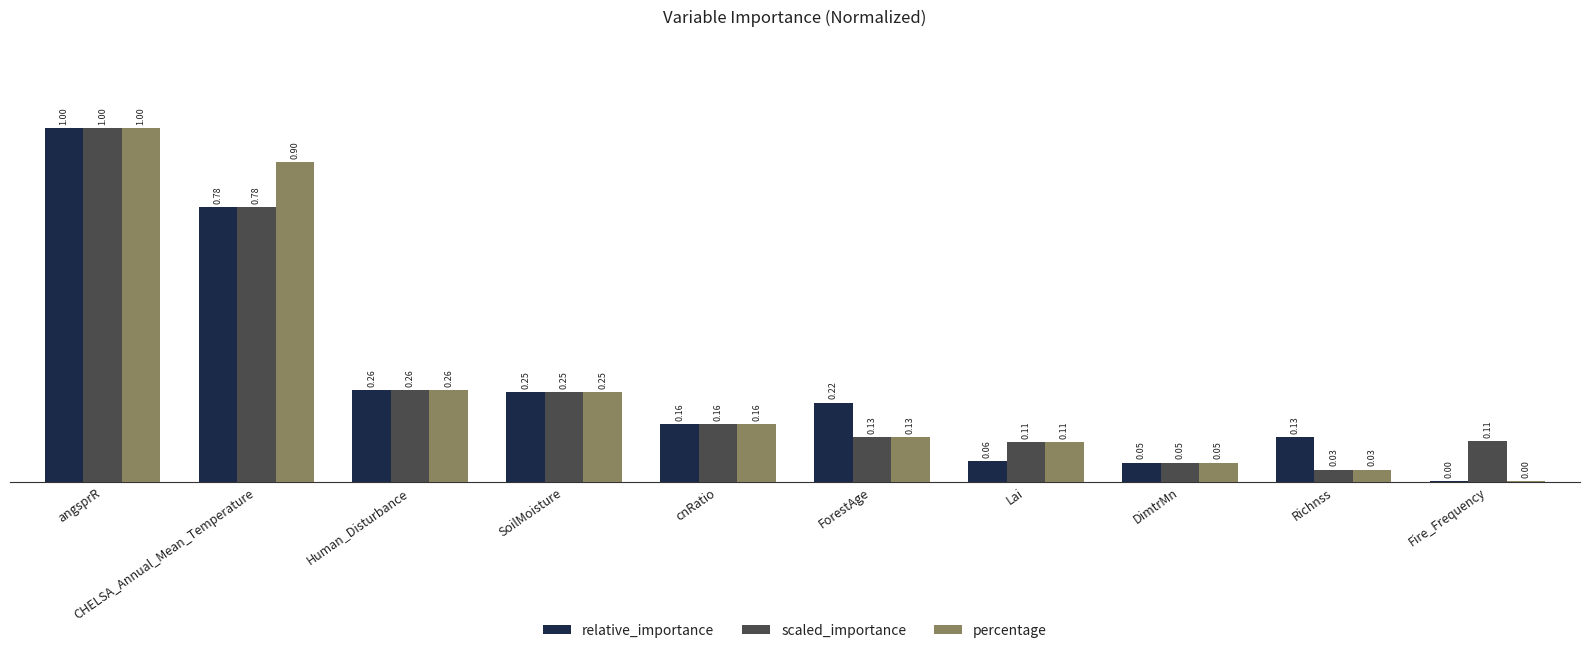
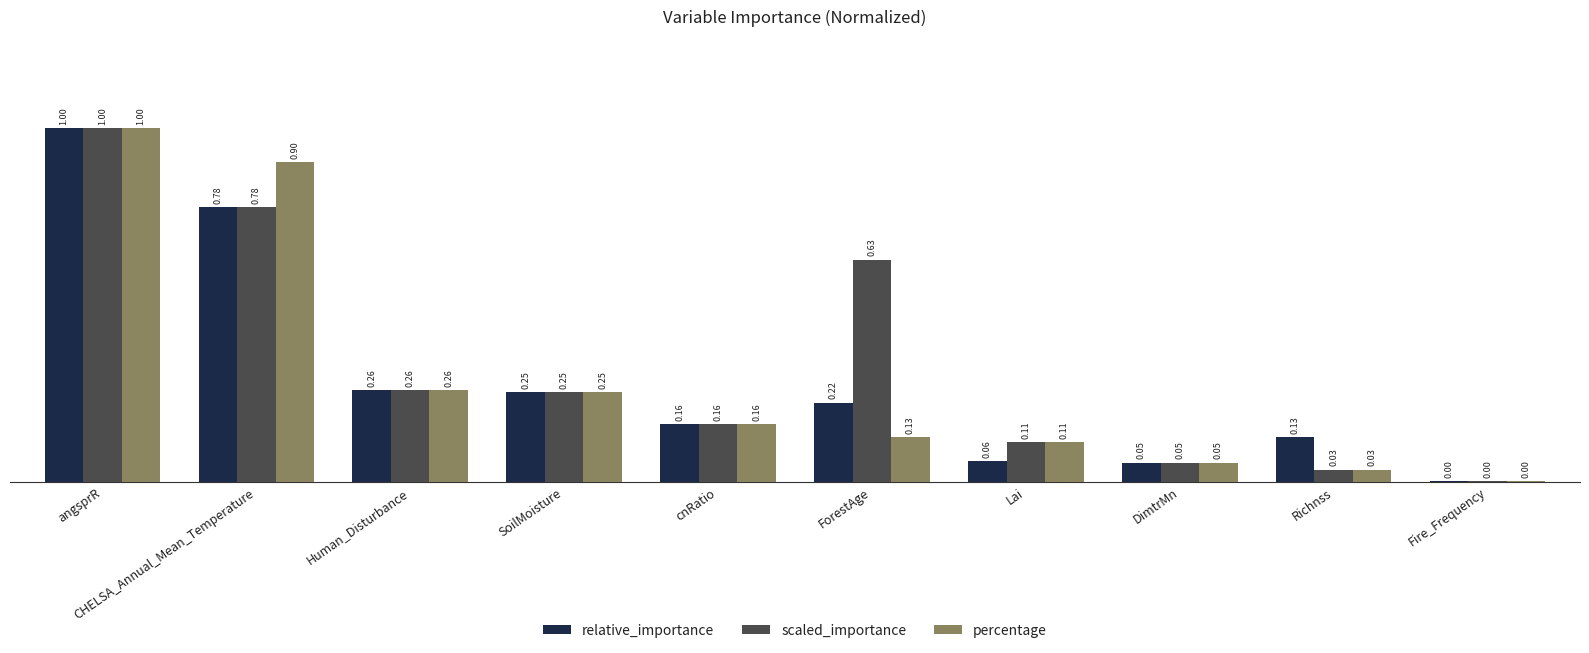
  {
    "relative_importance": {
      "angsprR": 1.00,
      "CHELSA_Annual_Mean_Temperature": 0.78,
      "Human_Disturbance": 0.26,
      "SoilMoisture": 0.25,
      "cnRatio": 0.16,
      "ForestAge": 0.22,
      "Lai": 0.06,
      "DimtrMn": 0.05,
      "Richnss": 0.13,
      "Fire_Frequency": 0.00
    },
    "scaled_importance": {
      "angsprR": 1.00,
      "CHELSA_Annual_Mean_Temperature": 0.78,
      "Human_Disturbance": 0.26,
      "SoilMoisture": 0.25,
      "cnRatio": 0.16,
-     "ForestAge": 0.13,
+     "ForestAge": 0.63,
      "Lai": 0.11,
      "DimtrMn": 0.05,
      "Richnss": 0.03,
-     "Fire_Frequency": 0.11
+     "Fire_Frequency": 0.00
    },
    "percentage": {
      "angsprR": 1.00,
      "CHELSA_Annual_Mean_Temperature": 0.90,
      "Human_Disturbance": 0.26,
      "SoilMoisture": 0.25,
      "cnRatio": 0.16,
      "ForestAge": 0.13,
      "Lai": 0.11,
      "DimtrMn": 0.05,
      "Richnss": 0.03,
      "Fire_Frequency": 0.00
    }
  }
